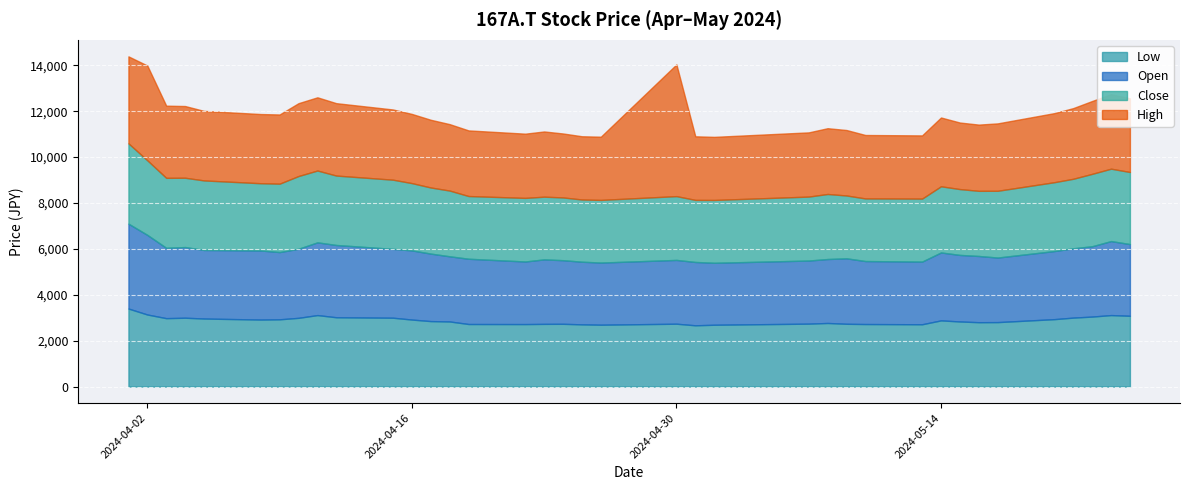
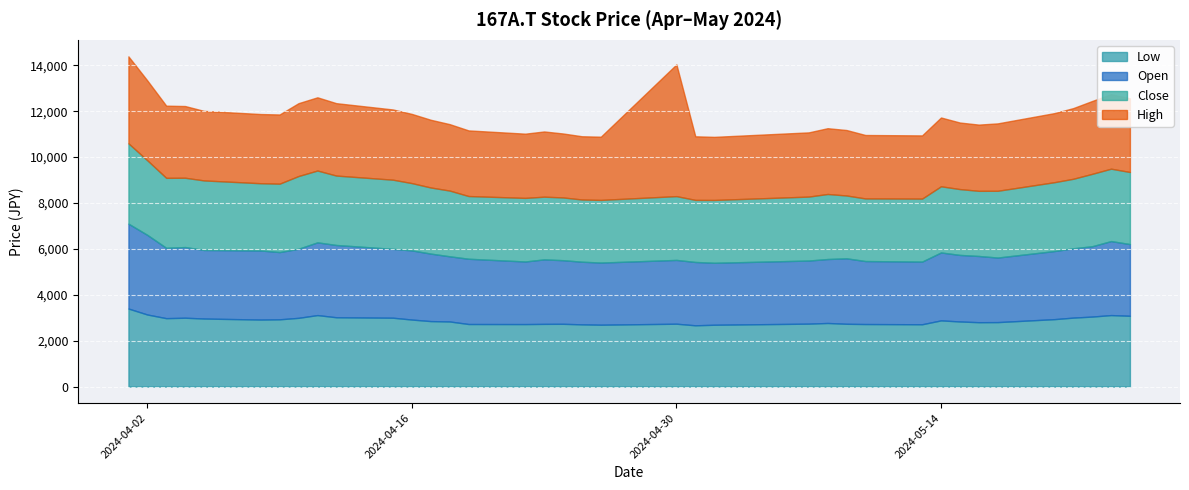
  {
    "High": {
-     "2024-04-02": "4,100",
+     "2024-04-02": "3,500",
      "2024-04-16": "3,000",
      "2024-04-30": "5,700",
      "2024-05-14": "3,000"
    }
  }
